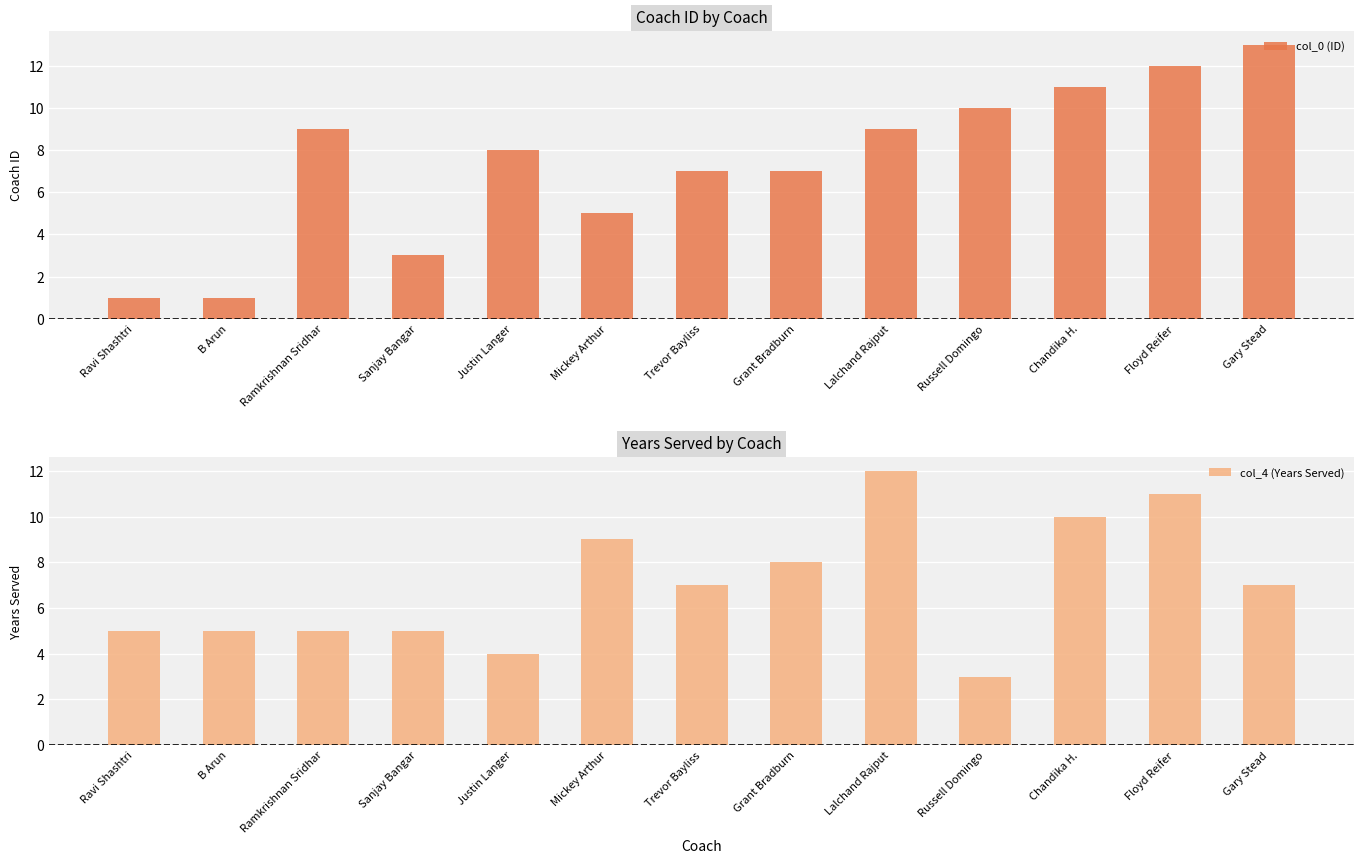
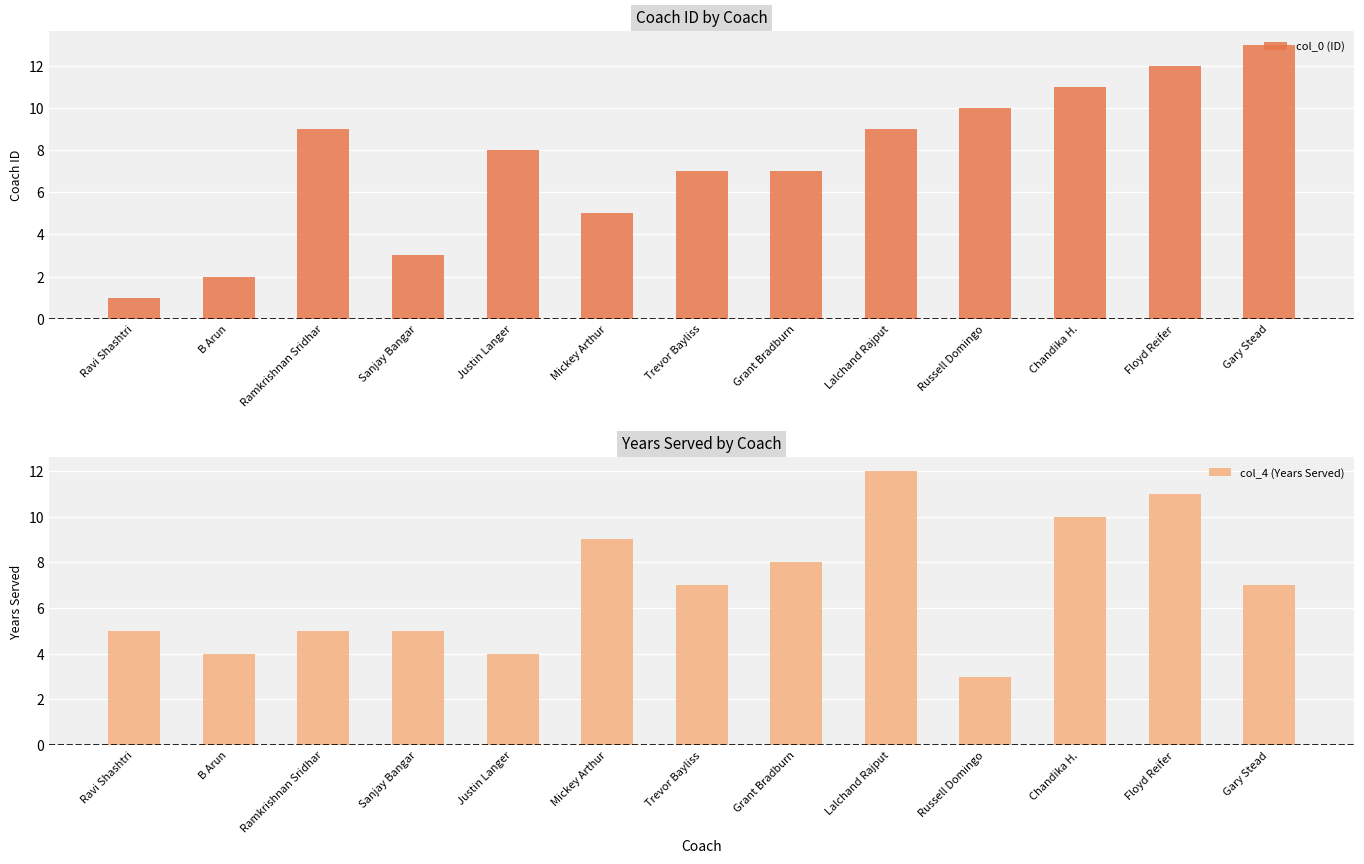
  {
    "Coach ID by Coach": {
      "Ravi Shashtri": 1,
-     "B Arun": 1,
+     "B Arun": 2,
      "Ramkrishnan Sridhar": 9,
      "Sanjay Bangar": 3,
      "Justin Langer": 8,
      "Mickey Arthur": 5,
      "Trevor Bayliss": 7,
      "Grant Bradburn": 7,
      "Lalchand Rajput": 9,
      "Russell Domingo": 10,
      "Chandika H.": 11,
      "Floyd Reifer": 12,
      "Gary Stead": 13
    },
    "Years Served by Coach": {
      "Ravi Shashtri": 5,
-     "B Arun": 5,
+     "B Arun": 4,
      "Ramkrishnan Sridhar": 5,
      "Sanjay Bangar": 5,
      "Justin Langer": 4,
      "Mickey Arthur": 9,
      "Trevor Bayliss": 7,
      "Grant Bradburn": 8,
      "Lalchand Rajput": 12,
      "Russell Domingo": 3,
      "Chandika H.": 10,
      "Floyd Reifer": 11,
      "Gary Stead": 7
    }
  }
